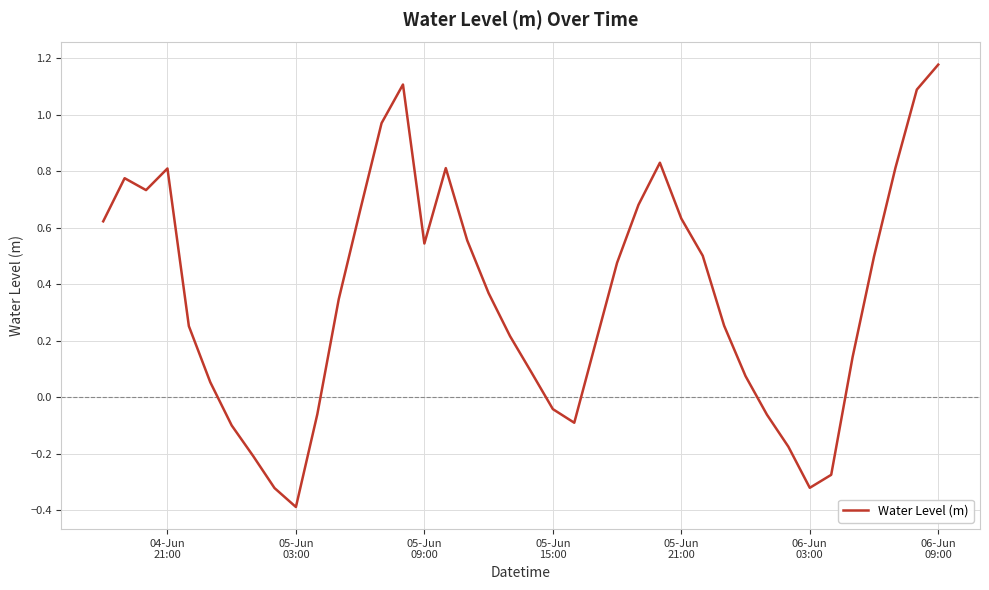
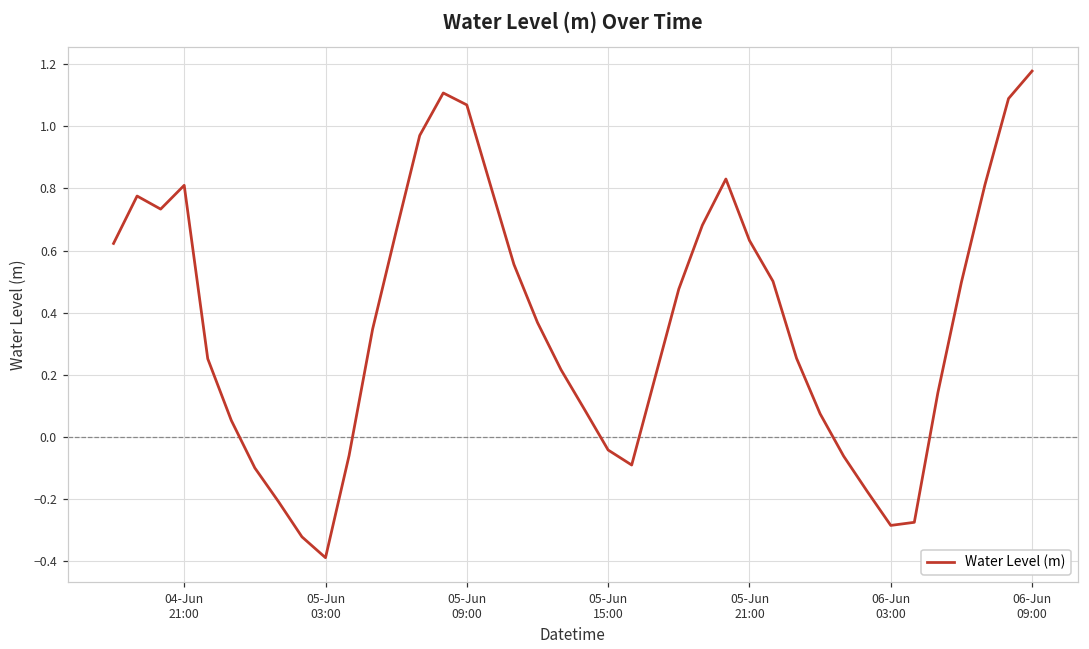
  {
    "04-Jun 21:00": 0.81,
    "05-Jun 03:00": -0.39,
-   "05-Jun 09:00": 0.54,
+   "05-Jun 09:00": 1.07,
    "05-Jun 15:00": -0.04,
    "05-Jun 21:00": 0.63,
-   "06-Jun 03:00": -0.32,
+   "06-Jun 03:00": -0.29,
    "06-Jun 09:00": 1.18
  }
